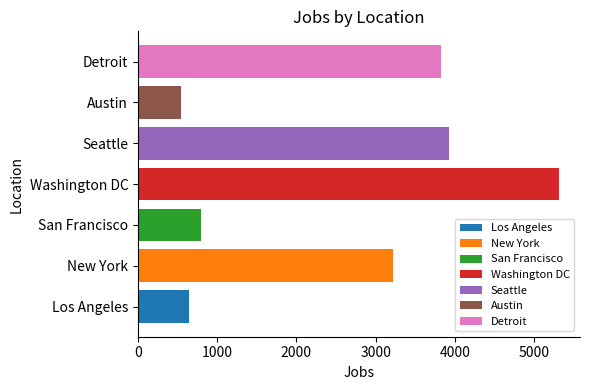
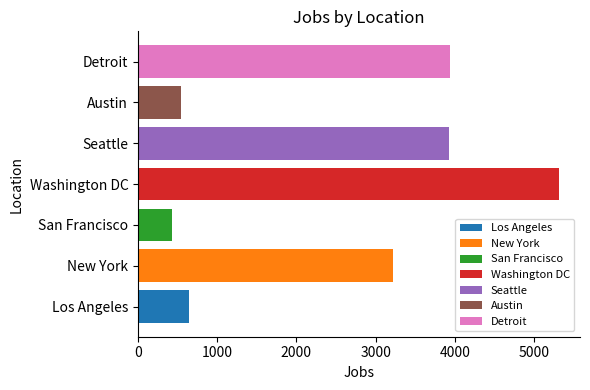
  {
-   "Detroit": 3800,
+   "Detroit": 3900,
    "Austin": 500,
    "Seattle": 3900,
    "Washington DC": 5300,
-   "San Francisco": 800,
+   "San Francisco": 400,
    "New York": 3200,
    "Los Angeles": 600
  }
